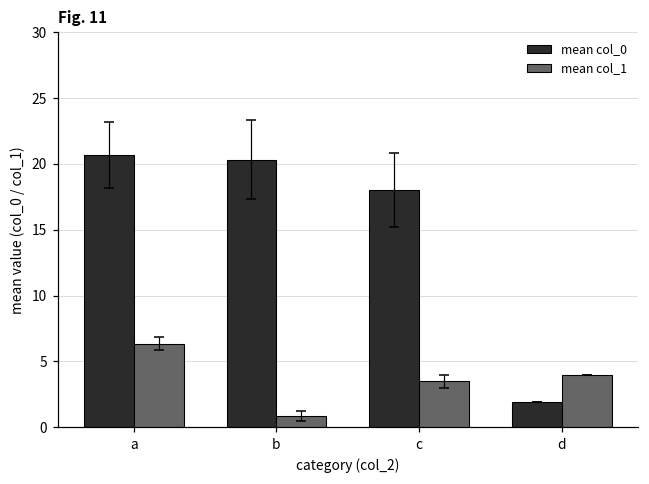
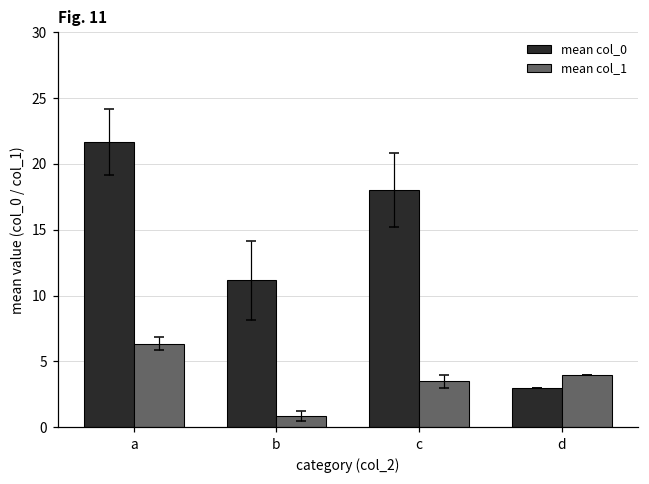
  {
    "mean col_0": {
-     "a": 20.7,
-     "b": 20.3,
+     "a": 21.7,
+     "b": 11.2,
      "c": 18.0,
-     "d": 1.9
+     "d": 3.0
    },
    "mean col_1": {
      "a": 6.3,
      "b": 0.9,
      "c": 3.5,
      "d": 4.0
    }
  }
